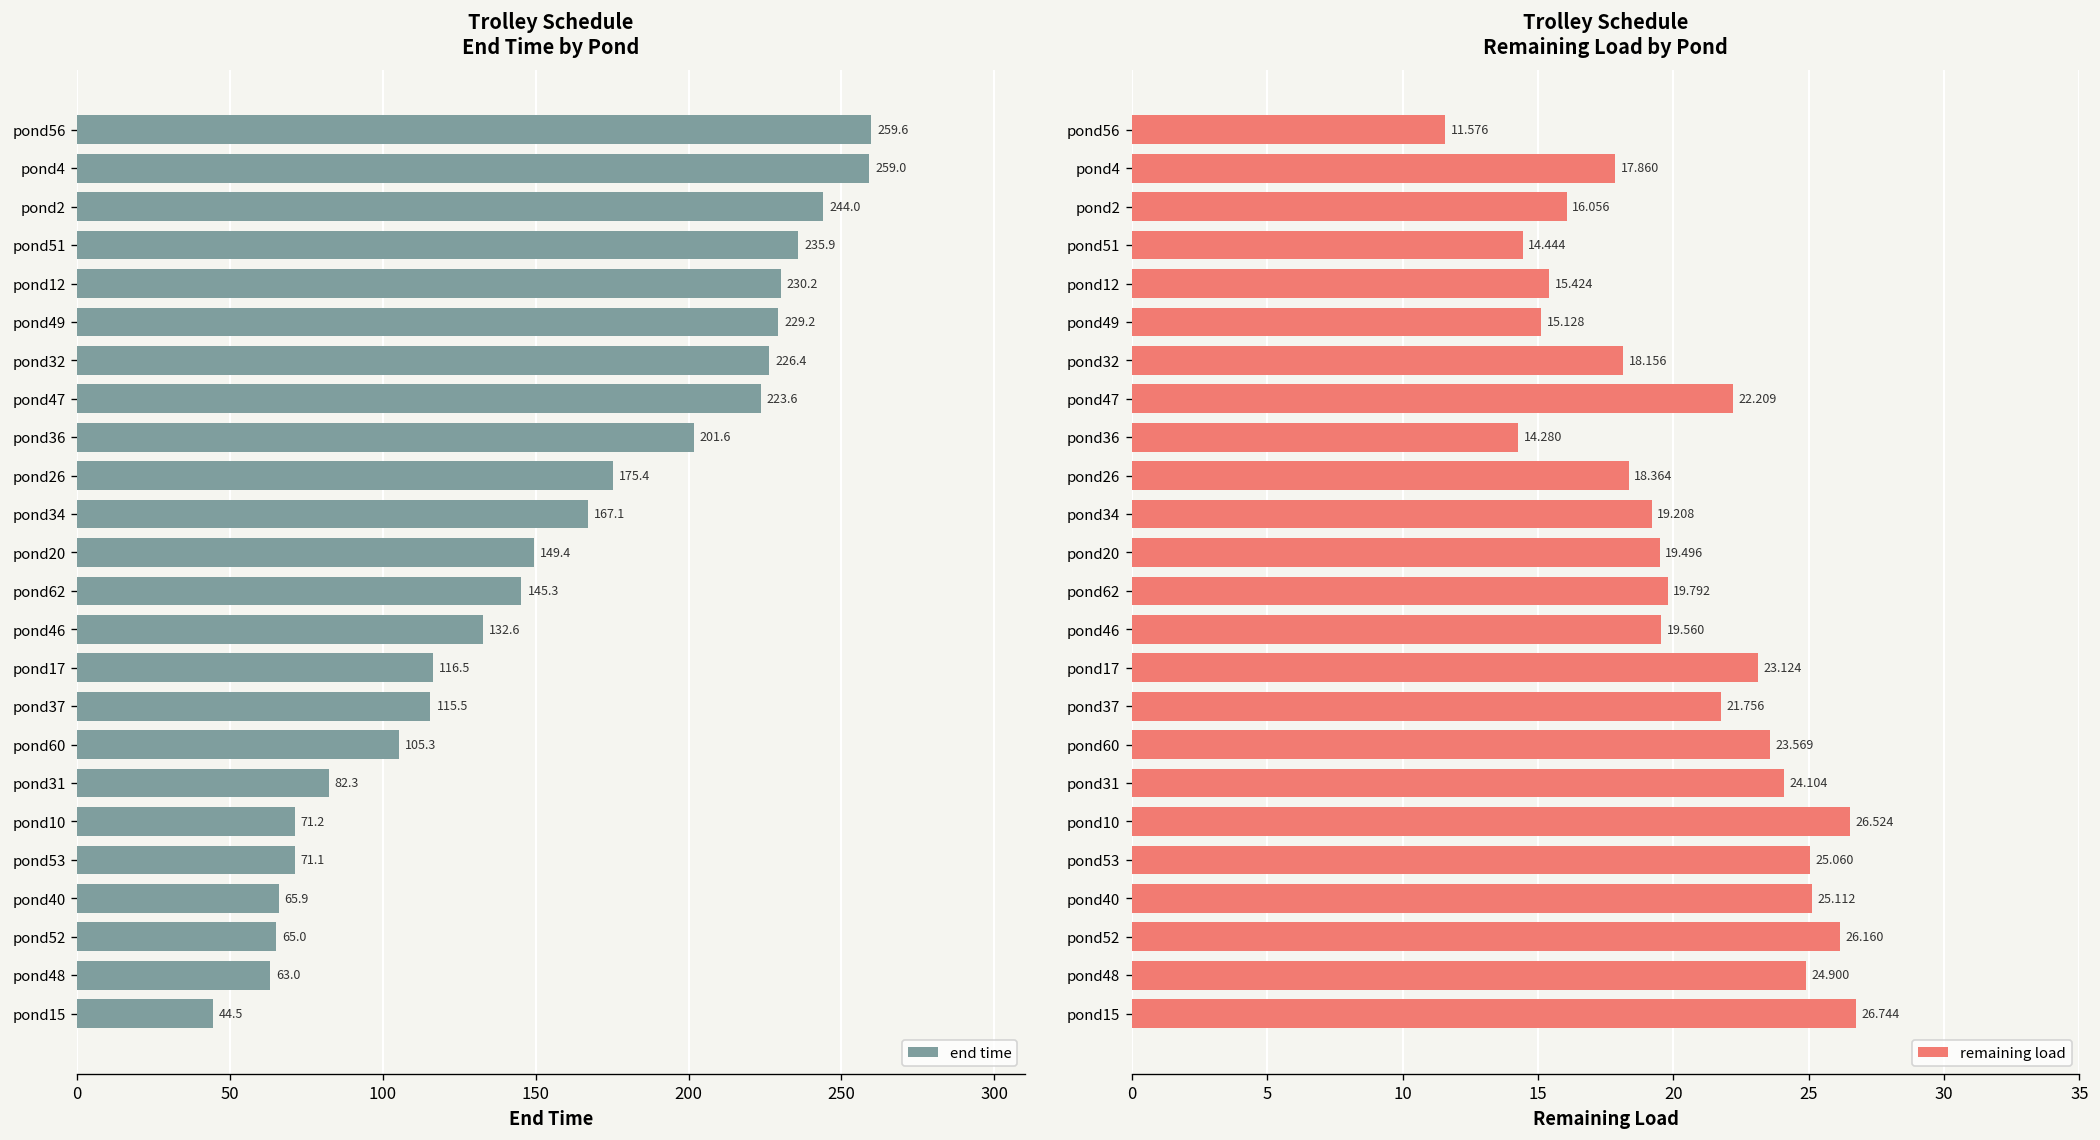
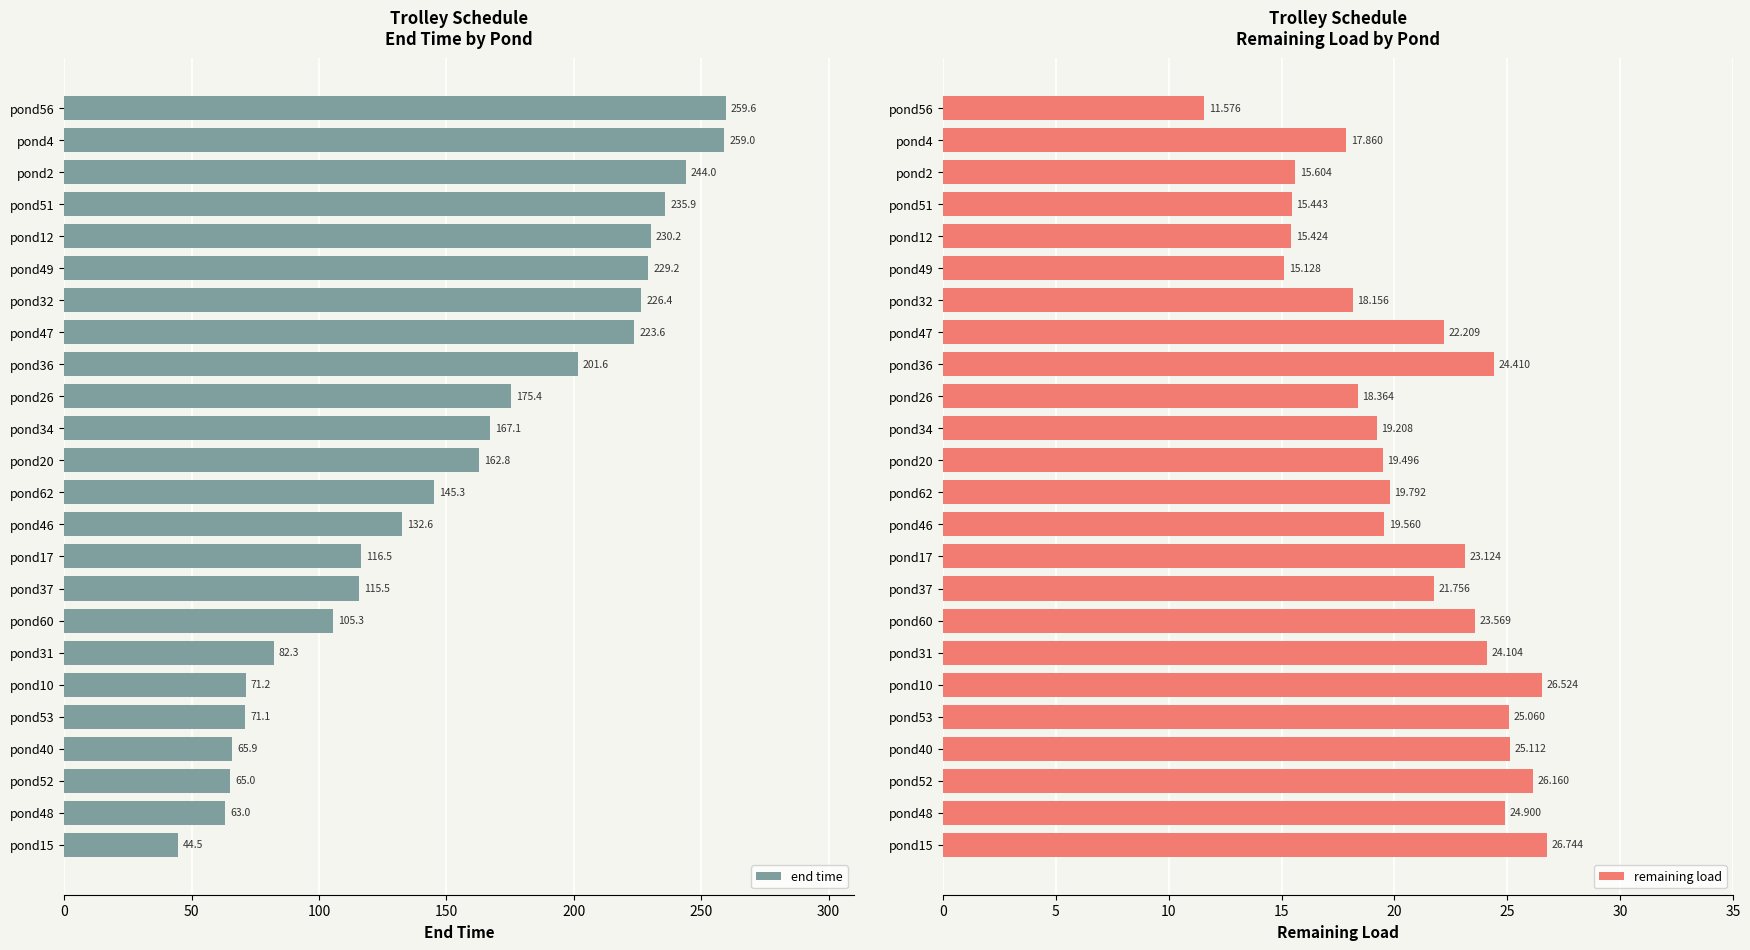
  {
    "Trolley Schedule End Time by Pond": {
      "pond56": 259.6,
      "pond4": 259.0,
      "pond2": 244.0,
      "pond51": 235.9,
      "pond12": 230.2,
      "pond49": 229.2,
      "pond32": 226.4,
      "pond47": 223.6,
      "pond36": 201.6,
      "pond26": 175.4,
      "pond34": 167.1,
-     "pond20": 149.4,
+     "pond20": 162.8,
      "pond62": 145.3,
      "pond46": 132.6,
      "pond17": 116.5,
      "pond37": 115.5,
      "pond60": 105.3,
      "pond31": 82.3,
      "pond10": 71.2,
      "pond53": 71.1,
      "pond40": 65.9,
      "pond52": 65.0,
      "pond48": 63.0,
      "pond15": 44.5
    },
    "Trolley Schedule Remaining Load by Pond": {
      "pond56": 11.576,
      "pond4": 17.860,
-     "pond2": 16.056,
-     "pond51": 14.444,
+     "pond2": 15.604,
+     "pond51": 15.443,
      "pond12": 15.424,
      "pond49": 15.128,
      "pond32": 18.156,
      "pond47": 22.209,
-     "pond36": 14.280,
+     "pond36": 24.410,
      "pond26": 18.364,
      "pond34": 19.208,
      "pond20": 19.496,
      "pond62": 19.792,
      "pond46": 19.560,
      "pond17": 23.124,
      "pond37": 21.756,
      "pond60": 23.569,
      "pond31": 24.104,
      "pond10": 26.524,
      "pond53": 25.060,
      "pond40": 25.112,
      "pond52": 26.160,
      "pond48": 24.900,
      "pond15": 26.744
    }
  }
